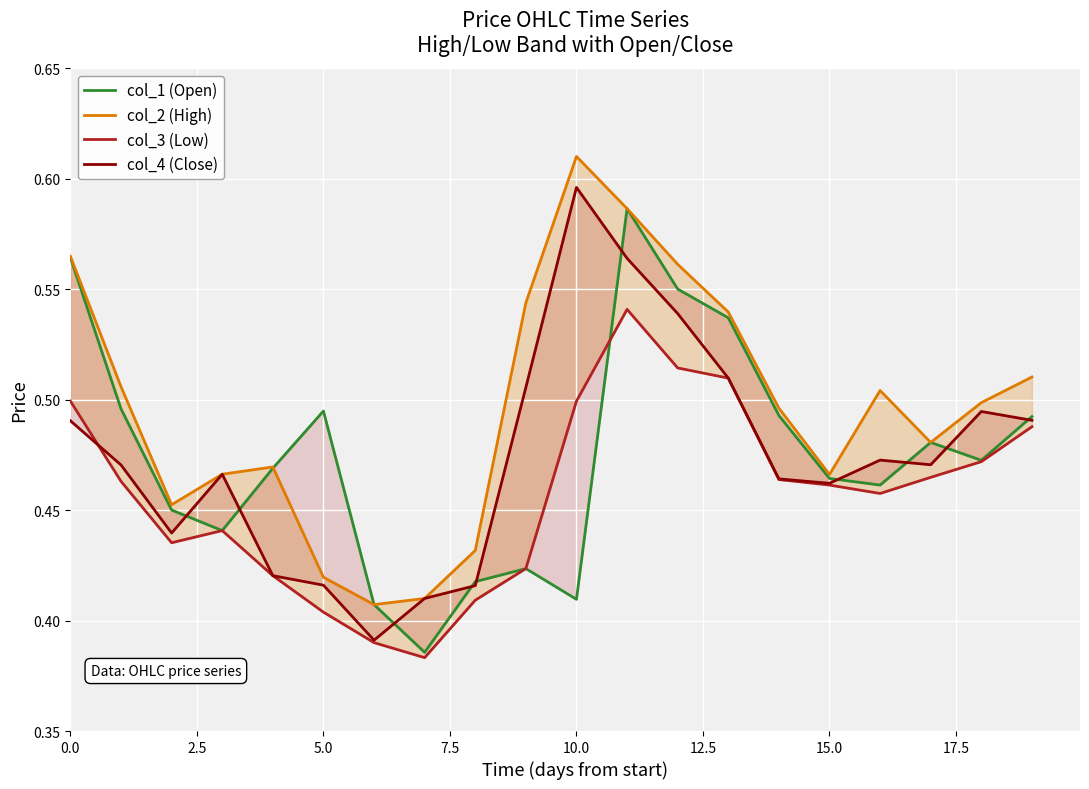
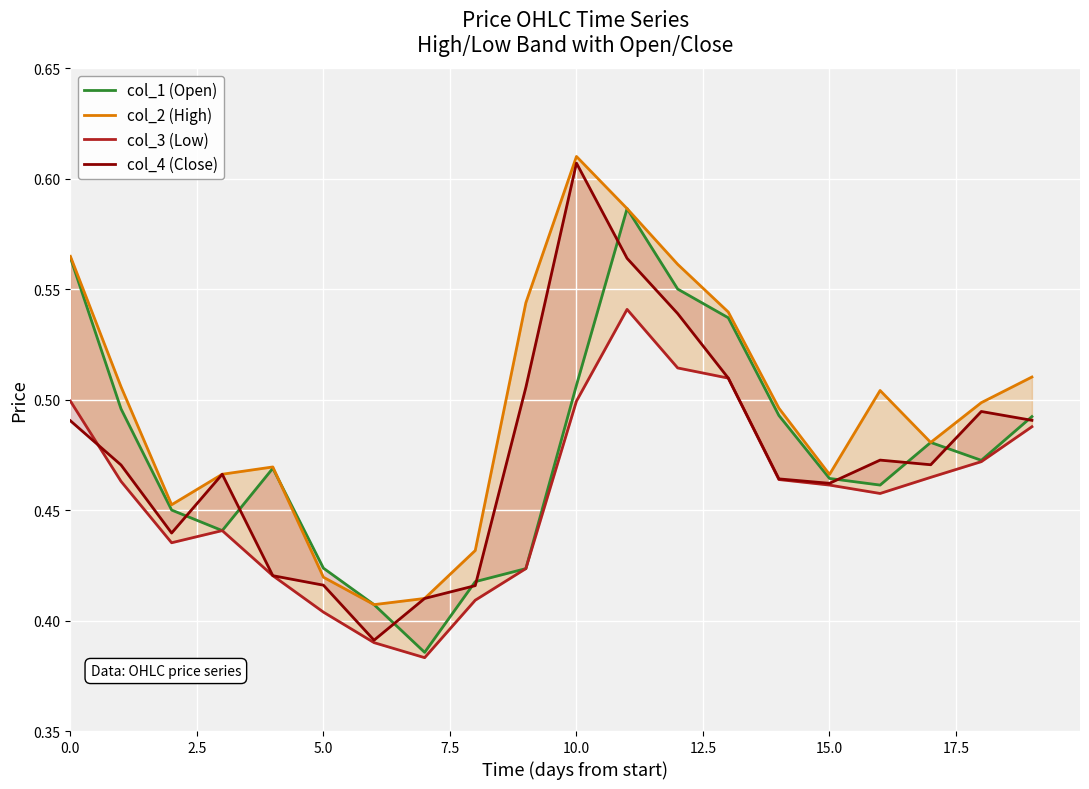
  {
    "col_1 (Open)": {
-     "5.0": 0.495,
-     "10.0": 0.410
+     "5.0": 0.424,
+     "10.0": 0.507
    },
    "col_2 (High)": {
      "5.0": 0.420,
      "10.0": 0.610,
      "15.0": 0.466
    },
    "col_4 (Close)": {
      "0.0": 0.490,
      "5.0": 0.416,
-     "10.0": 0.596
+     "10.0": 0.607
    }
  }
